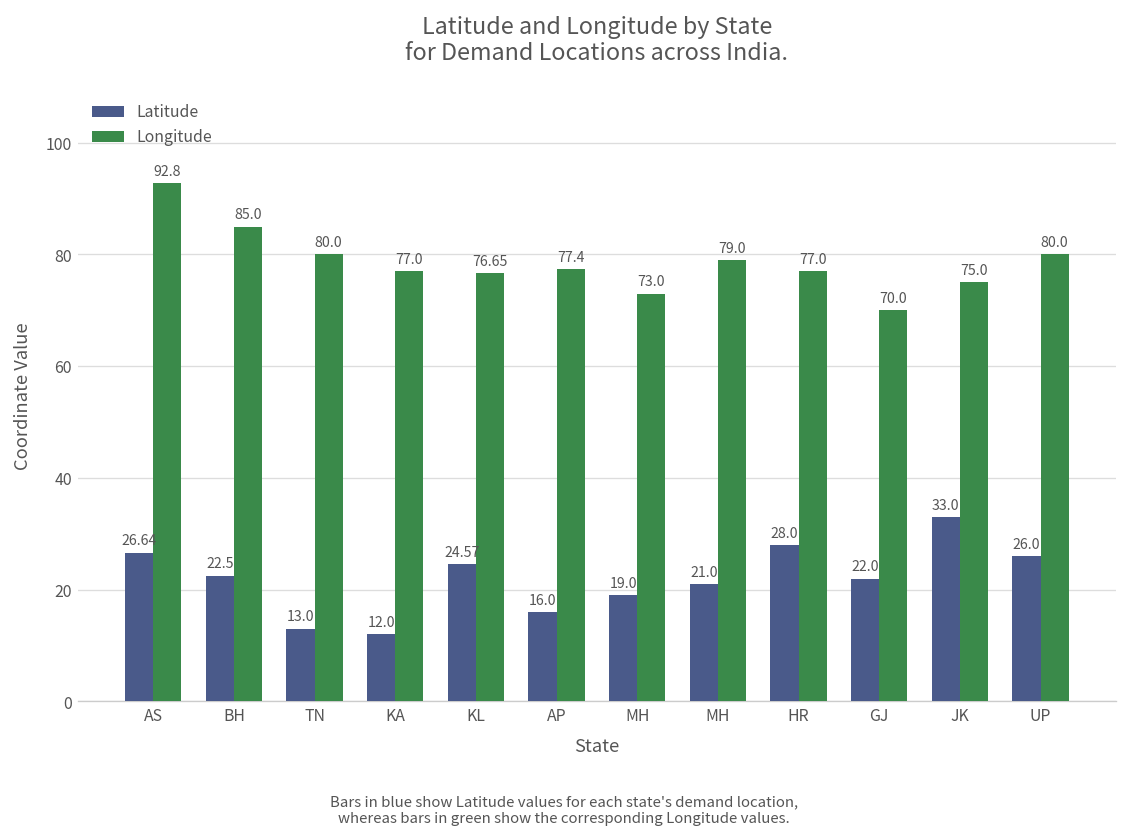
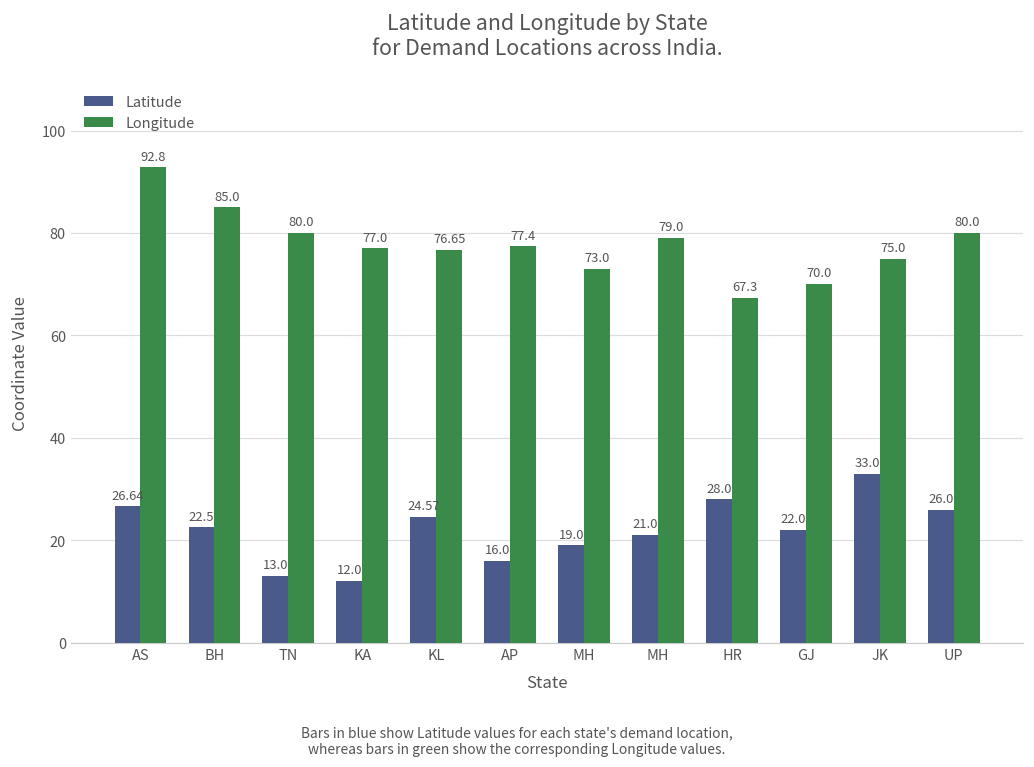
  {
    "Latitude": {
      "AS": 26.64,
      "BH": 22.5,
      "TN": 13.0,
      "KA": 12.0,
      "KL": 24.57,
      "AP": 16.0,
      "HR": 28.0,
      "GJ": 22.0,
      "JK": 33.0,
      "UP": 26.0
    },
    "Longitude": {
      "AS": 92.8,
      "BH": 85.0,
      "TN": 80.0,
      "KA": 77.0,
      "KL": 76.65,
      "AP": 77.4,
-     "HR": 77.0,
+     "HR": 67.3,
      "GJ": 70.0,
      "JK": 75.0,
      "UP": 80.0
    }
  }
